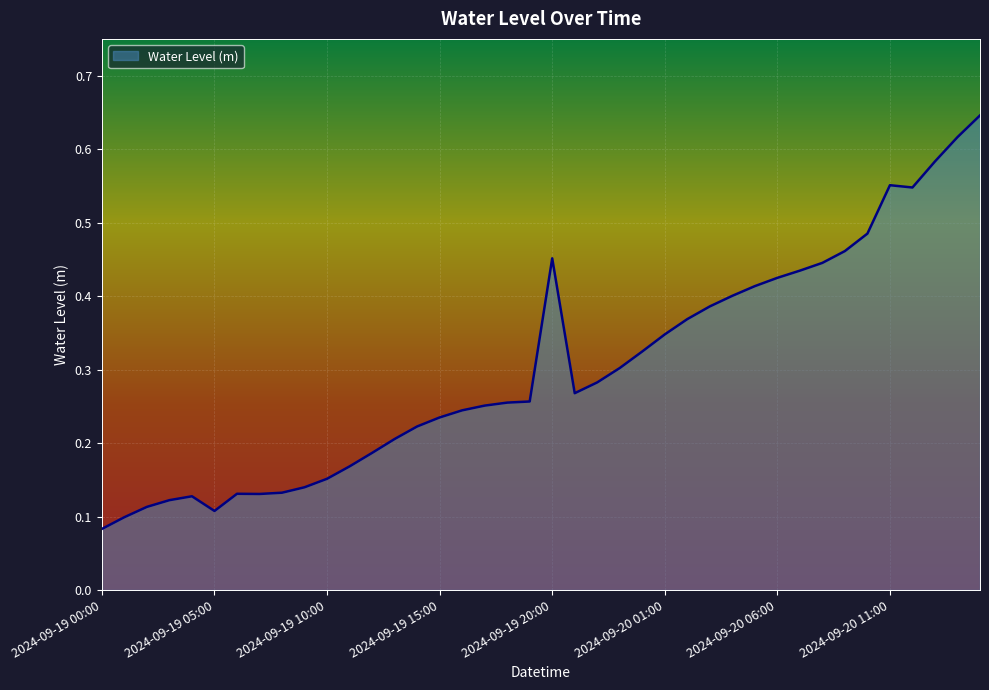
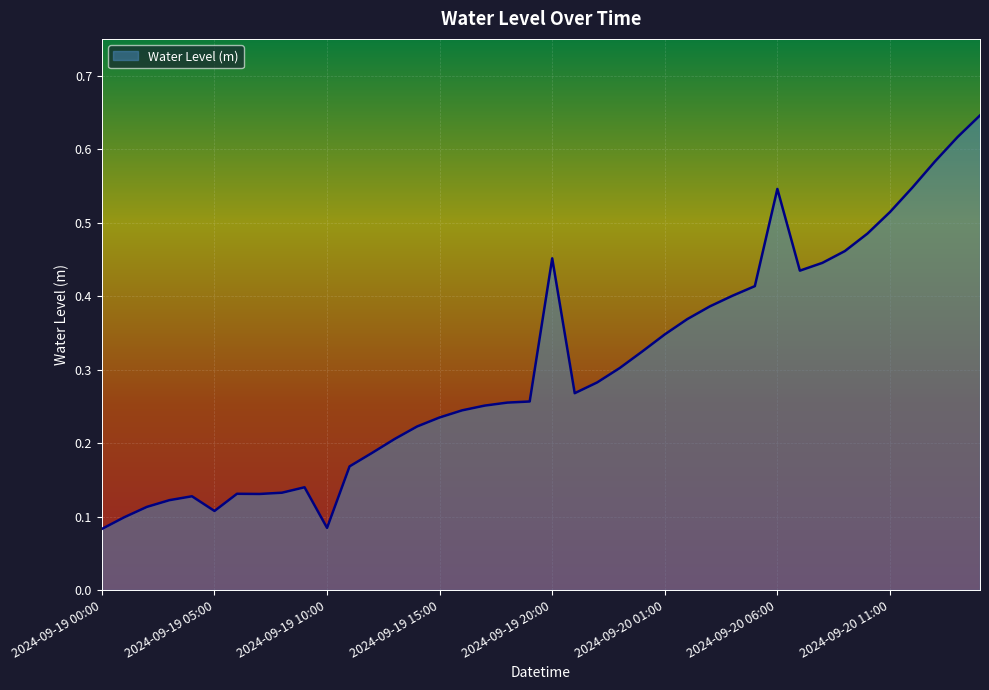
  {
    "2024-09-19 00:00": 0.08,
    "2024-09-19 05:00": 0.11,
-   "2024-09-19 10:00": 0.15,
+   "2024-09-19 10:00": 0.08,
    "2024-09-19 15:00": 0.23,
    "2024-09-19 20:00": 0.45,
    "2024-09-20 01:00": 0.35,
-   "2024-09-20 06:00": 0.42,
-   "2024-09-20 11:00": 0.55
+   "2024-09-20 06:00": 0.55,
+   "2024-09-20 11:00": 0.51
  }
